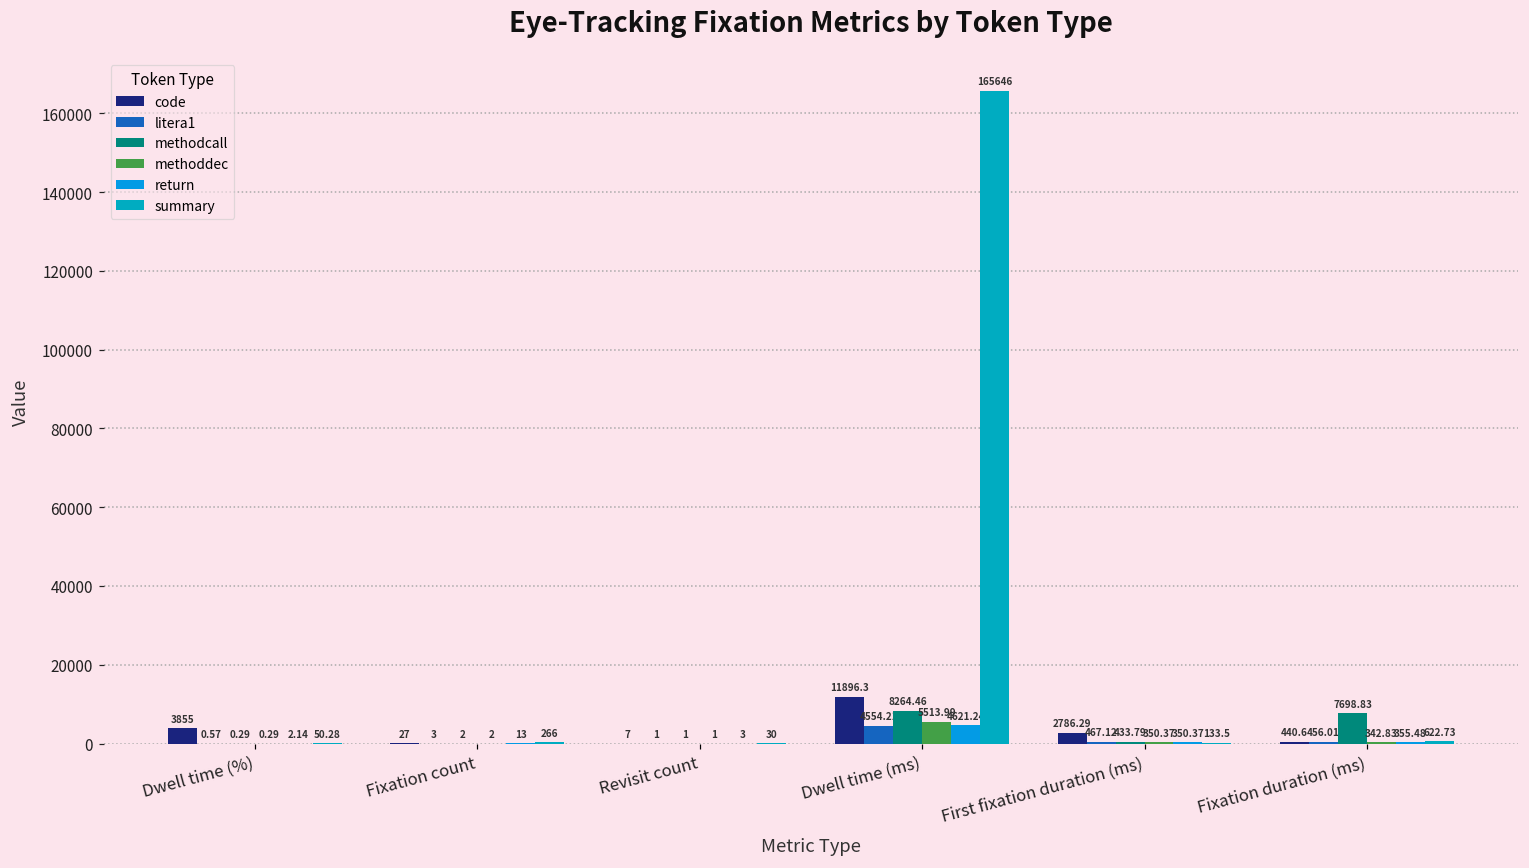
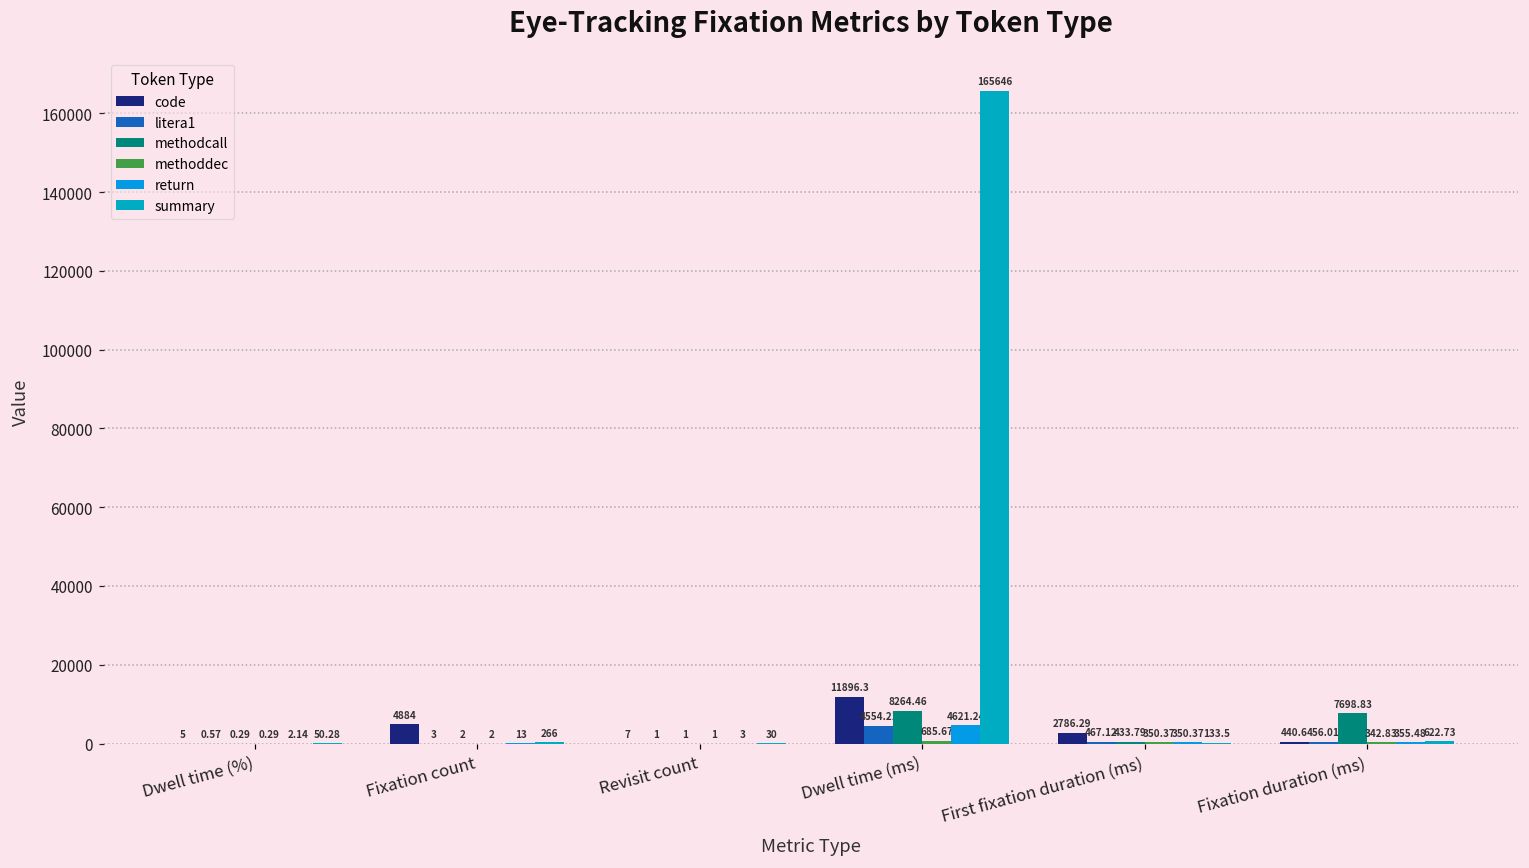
  {
    "code": {
-     "Dwell time (%)": 3855,
-     "Fixation count": 27,
+     "Dwell time (%)": 5,
+     "Fixation count": 4884,
      "Revisit count": 7,
      "Dwell time (ms)": 11896.3,
      "First fixation duration (ms)": 2786.29,
      "Fixation duration (ms)": 440.6
    },
    "litera1": {
      "Dwell time (%)": 0.57,
      "Fixation count": 3,
      "Revisit count": 1,
      "Dwell time (ms)": 4554.21,
      "First fixation duration (ms)": 467.12,
      "Fixation duration (ms)": 456.01
    },
    "methodcall": {
      "Dwell time (%)": 0.29,
      "Fixation count": 2,
      "Revisit count": 1,
      "Dwell time (ms)": 8264.46,
      "First fixation duration (ms)": 433.79,
      "Fixation duration (ms)": 7698.83
    },
    "methoddec": {
      "Dwell time (%)": 0.29,
      "Fixation count": 2,
      "Revisit count": 1,
-     "Dwell time (ms)": 5513.99,
+     "Dwell time (ms)": 685.67,
      "First fixation duration (ms)": 350.37,
      "Fixation duration (ms)": 342.83
    }
  }
